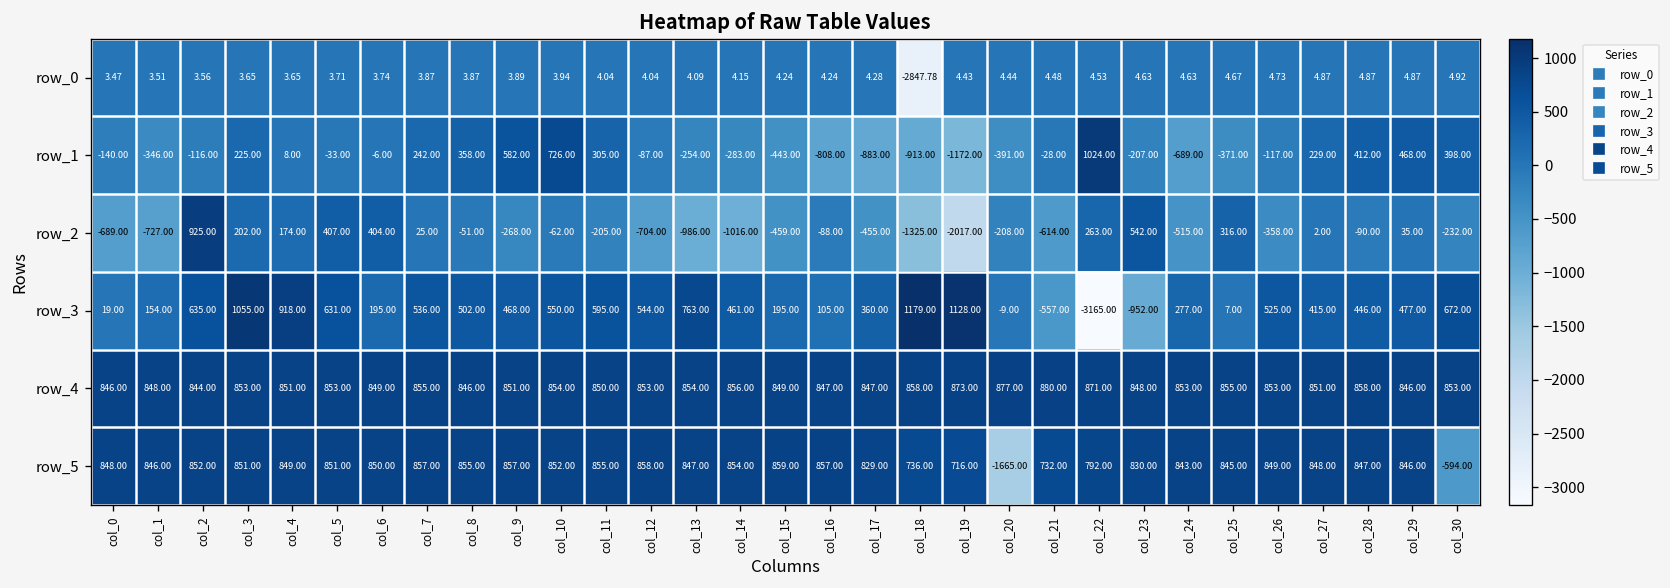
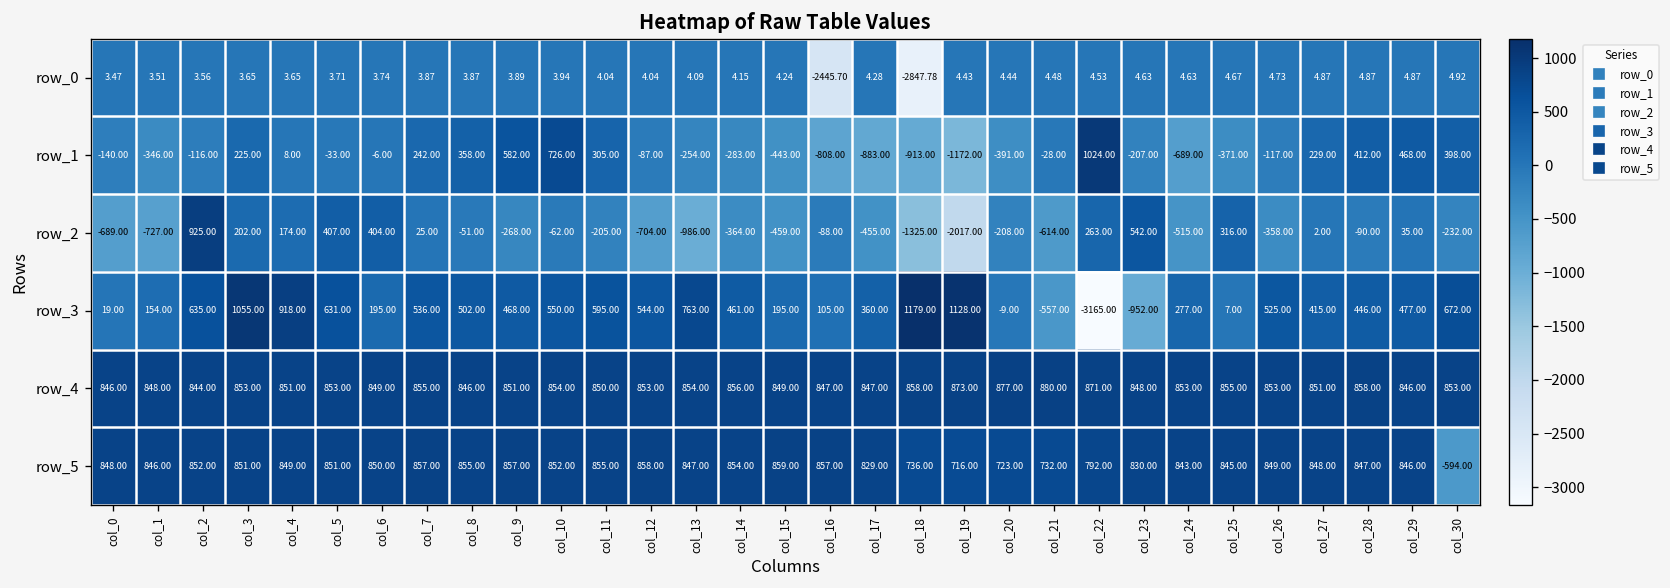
  {
    "row_0": {
      "col_0": 3.47,
      "col_1": 3.51,
      "col_2": 3.56,
      "col_3": 3.65,
      "col_4": 3.65,
      "col_5": 3.71,
      "col_6": 3.74,
      "col_7": 3.87,
      "col_8": 3.87,
      "col_9": 3.89,
      "col_10": 3.94,
      "col_11": 4.04,
      "col_12": 4.04,
      "col_13": 4.09,
      "col_14": 4.15,
      "col_15": 4.24,
-     "col_16": 4.24,
+     "col_16": -2445.70,
      "col_17": 4.28,
      "col_18": -2847.78,
      "col_19": 4.43,
      "col_20": 4.44,
      "col_21": 4.48,
      "col_22": 4.53,
      "col_23": 4.63,
      "col_24": 4.63,
      "col_25": 4.67,
      "col_26": 4.73,
      "col_27": 4.87,
      "col_28": 4.87,
      "col_29": 4.87,
      "col_30": 4.92
    },
    "row_1": {
      "col_0": -140.00,
      "col_1": -346.00,
      "col_2": -116.00,
      "col_3": 225.00,
      "col_4": 8.00,
      "col_5": -33.00,
      "col_6": -6.00,
      "col_7": 242.00,
      "col_8": 358.00,
      "col_9": 582.00,
      "col_10": 726.00,
      "col_11": 305.00,
      "col_12": -87.00,
      "col_13": -254.00,
      "col_14": -283.00,
      "col_15": -443.00,
      "col_16": -808.00,
      "col_17": -883.00,
      "col_18": -913.00,
      "col_19": -1172.00,
      "col_20": -391.00,
      "col_21": -28.00,
      "col_22": 1024.00,
      "col_23": -207.00,
      "col_24": -689.00,
      "col_25": -371.00,
      "col_26": -117.00,
      "col_27": 229.00,
      "col_28": 412.00,
      "col_29": 468.00,
      "col_30": 398.00
    },
    "row_2": {
      "col_0": -689.00,
      "col_1": -727.00,
      "col_2": 925.00,
      "col_3": 202.00,
      "col_4": 174.00,
      "col_5": 407.00,
      "col_6": 404.00,
      "col_7": 25.00,
      "col_8": -51.00,
      "col_9": -268.00,
      "col_10": -62.00,
      "col_11": -205.00,
      "col_12": -704.00,
      "col_13": -986.00,
-     "col_14": -1016.00,
+     "col_14": -364.00,
      "col_15": -459.00,
      "col_16": -88.00,
      "col_17": -455.00,
      "col_18": -1325.00,
      "col_19": -2017.00,
      "col_20": -208.00,
      "col_21": -614.00,
      "col_22": 263.00,
      "col_23": 542.00,
      "col_24": -515.00,
      "col_25": 316.00,
      "col_26": -358.00,
      "col_27": 2.00,
      "col_28": -90.00,
      "col_29": 35.00,
      "col_30": -232.00
    },
    "row_3": {
      "col_0": 19.00,
      "col_1": 154.00,
      "col_2": 635.00,
      "col_3": 1055.00,
      "col_4": 918.00,
      "col_5": 631.00,
      "col_6": 195.00,
      "col_7": 536.00,
      "col_8": 502.00,
      "col_9": 468.00,
      "col_10": 550.00,
      "col_11": 595.00,
      "col_12": 544.00,
      "col_13": 763.00,
      "col_14": 461.00,
      "col_15": 195.00,
      "col_16": 105.00,
      "col_17": 360.00,
      "col_18": 1179.00,
      "col_19": 1128.00,
      "col_20": -9.00,
      "col_21": -557.00,
      "col_22": -3165.00,
      "col_23": -952.00,
      "col_24": 277.00,
      "col_25": 7.00,
      "col_26": 525.00,
      "col_27": 415.00,
      "col_28": 446.00,
      "col_29": 477.00,
      "col_30": 672.00
    },
    "row_4": {
      "col_0": 846.00,
      "col_1": 848.00,
      "col_2": 844.00,
      "col_3": 853.00,
      "col_4": 851.00,
      "col_5": 853.00,
      "col_6": 849.00,
      "col_7": 855.00,
      "col_8": 846.00,
      "col_9": 851.00,
      "col_10": 854.00,
      "col_11": 850.00,
      "col_12": 853.00,
      "col_13": 854.00,
      "col_14": 856.00,
      "col_15": 849.00,
      "col_16": 847.00,
      "col_17": 847.00,
      "col_18": 858.00,
      "col_19": 873.00,
      "col_20": 877.00,
      "col_21": 880.00,
      "col_22": 871.00,
      "col_23": 848.00,
      "col_24": 853.00,
      "col_25": 855.00,
      "col_26": 853.00,
      "col_27": 851.00,
      "col_28": 858.00,
      "col_29": 846.00,
      "col_30": 853.00
    },
    "row_5": {
      "col_0": 848.00,
      "col_1": 846.00,
      "col_2": 852.00,
      "col_3": 851.00,
      "col_4": 849.00,
      "col_5": 851.00,
      "col_6": 850.00,
      "col_7": 857.00,
      "col_8": 855.00,
      "col_9": 857.00,
      "col_10": 852.00,
      "col_11": 855.00,
      "col_12": 858.00,
      "col_13": 847.00,
      "col_14": 854.00,
      "col_15": 859.00,
      "col_16": 857.00,
      "col_17": 829.00,
      "col_18": 736.00,
      "col_19": 716.00,
-     "col_20": -1665.00,
+     "col_20": 723.00,
      "col_21": 732.00,
      "col_22": 792.00,
      "col_23": 830.00,
      "col_24": 843.00,
      "col_25": 845.00,
      "col_26": 849.00,
      "col_27": 848.00,
      "col_28": 847.00,
      "col_29": 846.00,
      "col_30": -594.00
    }
  }
